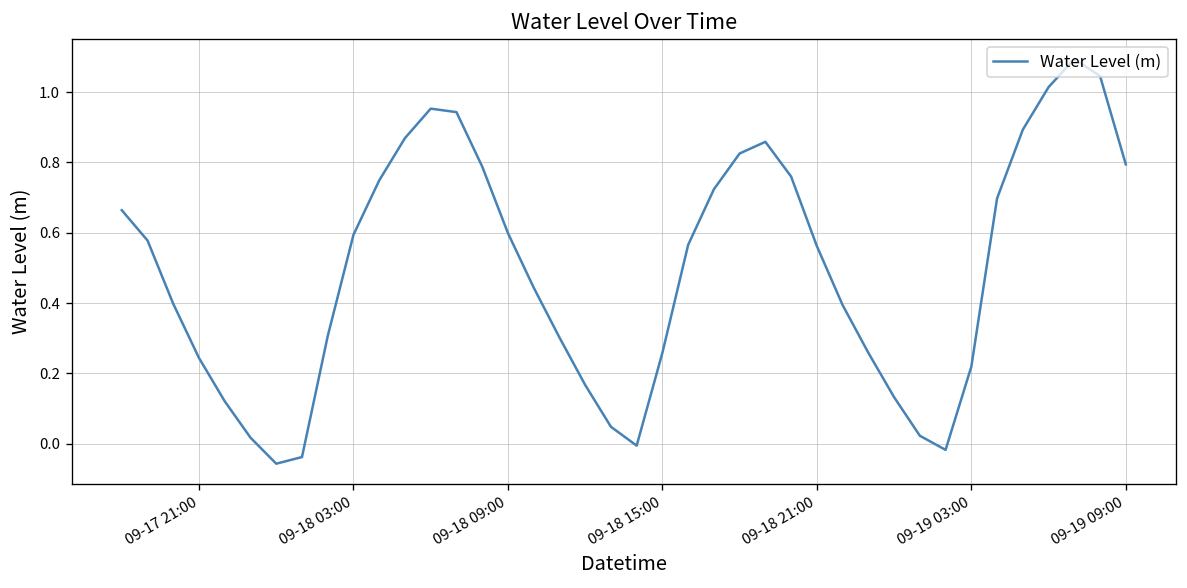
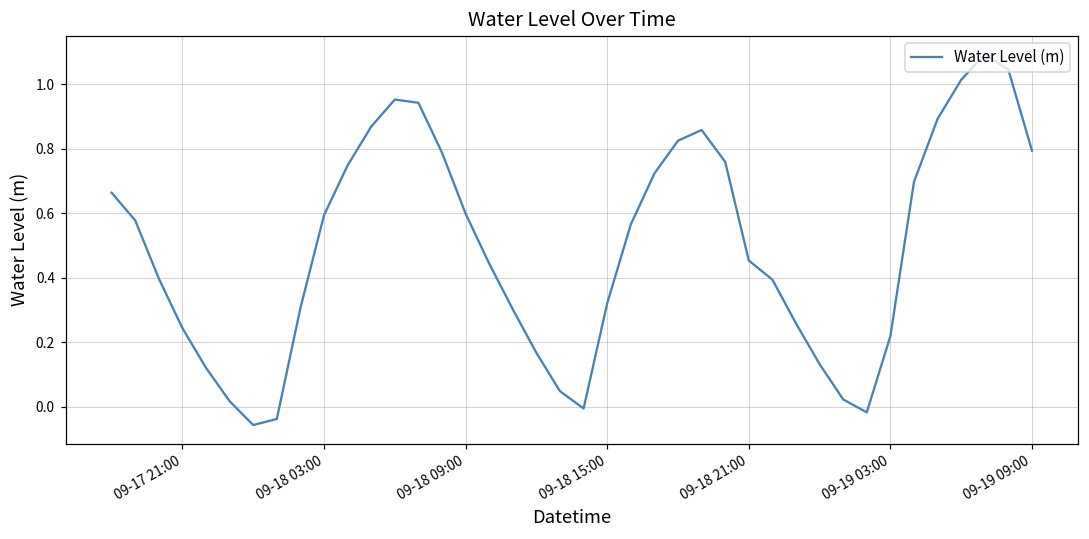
  {
    "09-17 21:00": 0.24,
    "09-18 03:00": 0.59,
    "09-18 09:00": 0.60,
-   "09-18 15:00": 0.26,
-   "09-18 21:00": 0.56,
+   "09-18 15:00": 0.32,
+   "09-18 21:00": 0.45,
    "09-19 03:00": 0.22,
    "09-19 09:00": 0.79
  }
